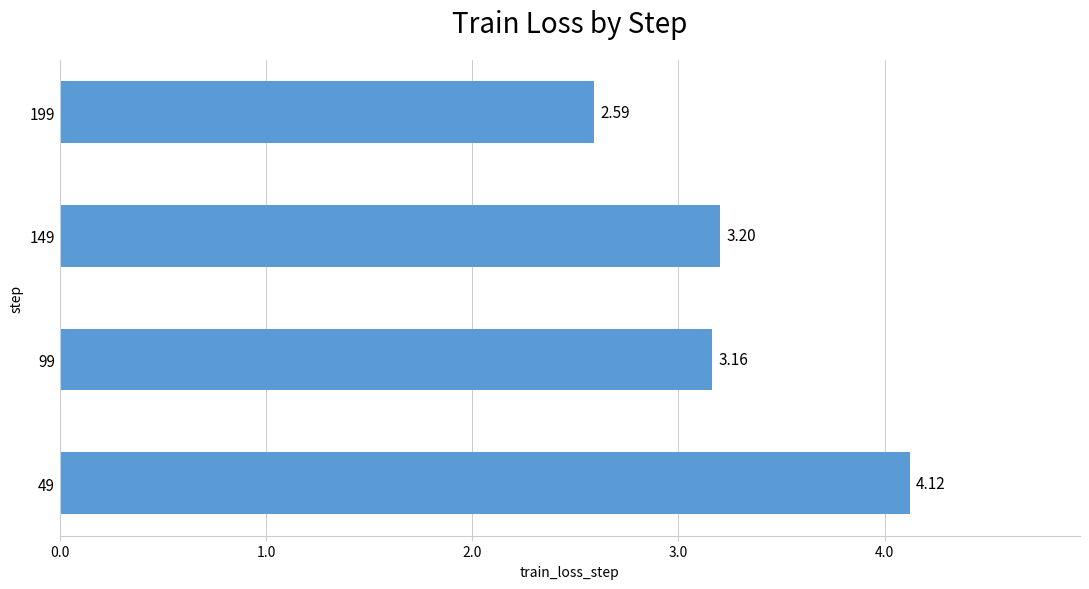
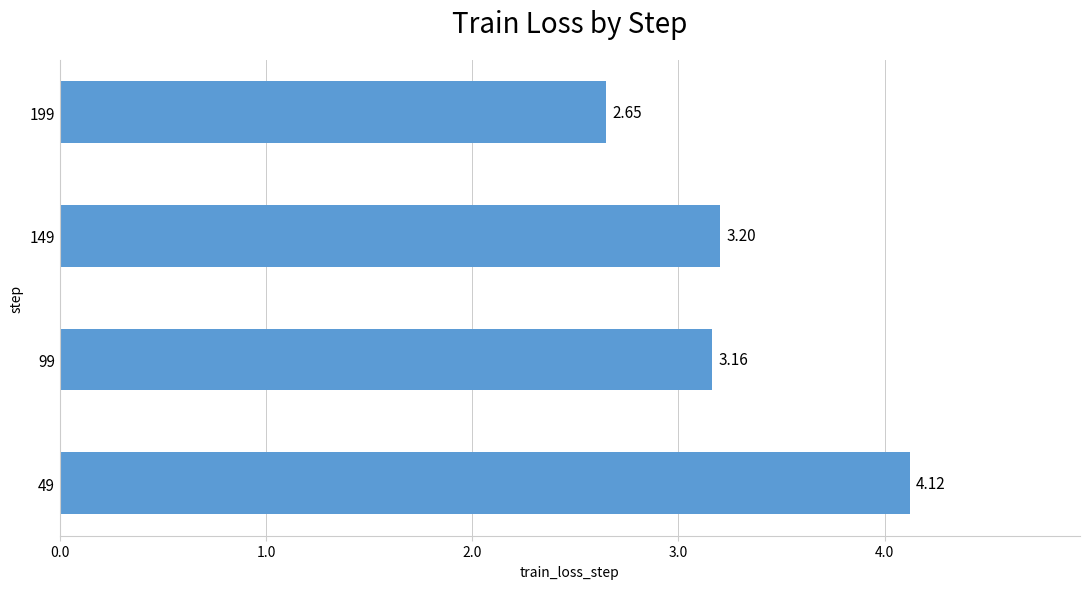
  {
-   "199": 2.59,
+   "199": 2.65,
    "149": 3.20,
    "99": 3.16,
    "49": 4.12
  }
